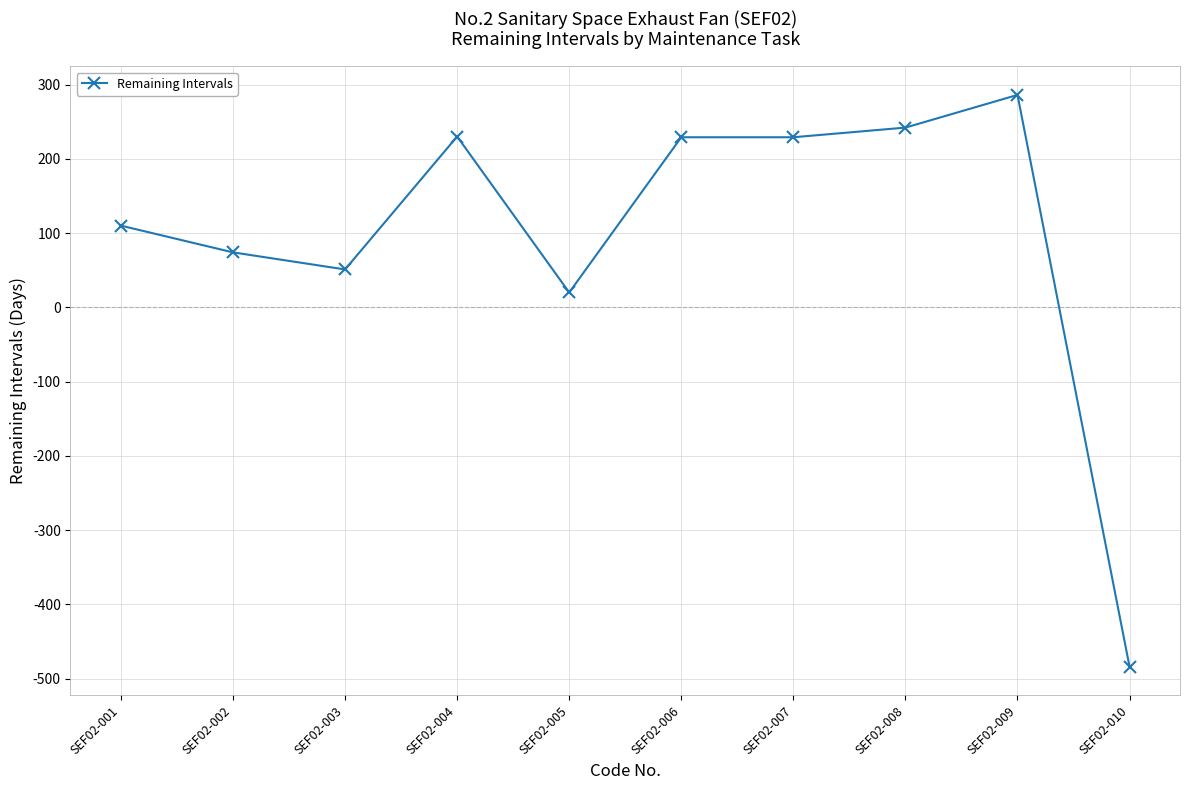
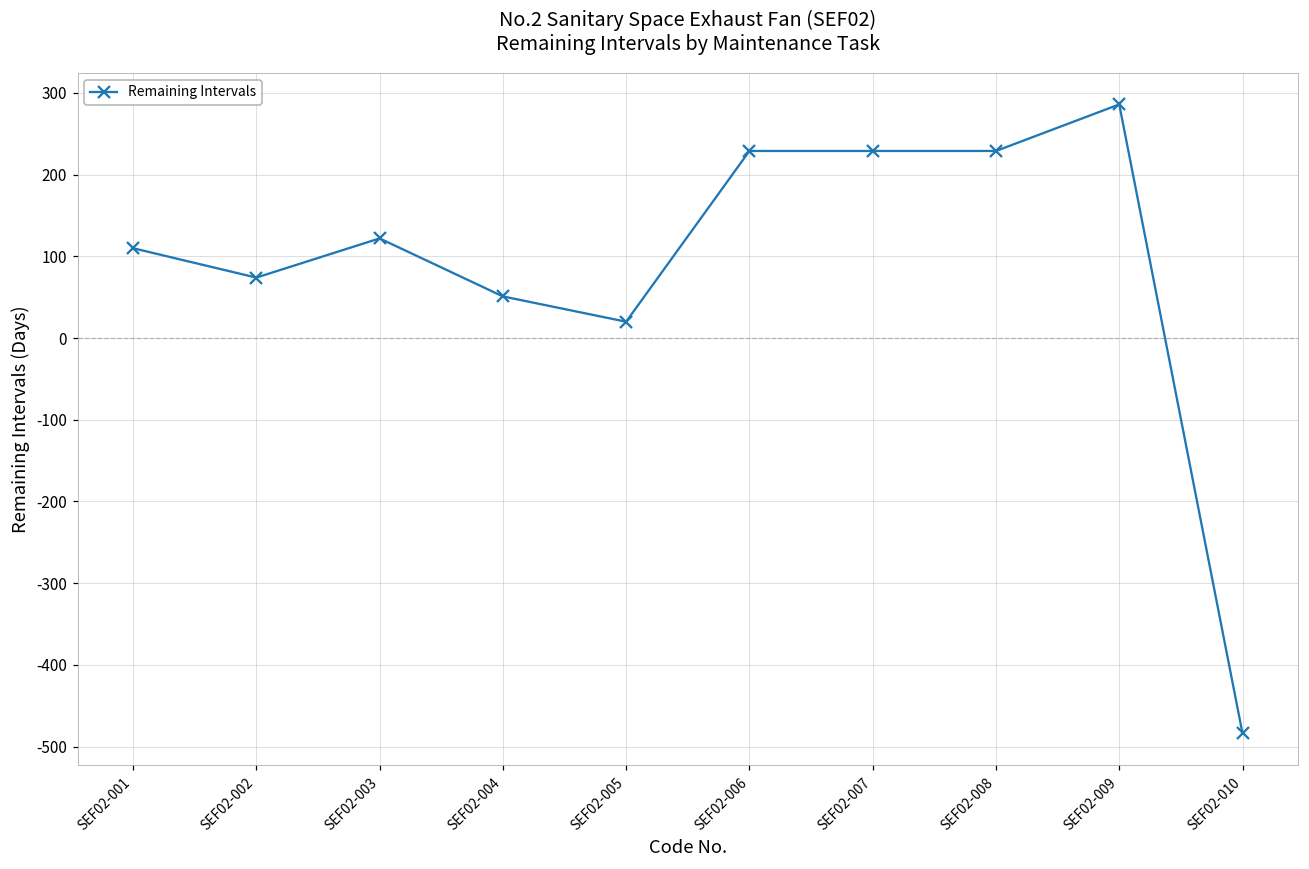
  {
    "SEF02-001": 110,
    "SEF02-002": 70,
-   "SEF02-003": 50,
-   "SEF02-004": 230,
+   "SEF02-003": 120,
+   "SEF02-004": 50,
    "SEF02-005": 20,
    "SEF02-006": 230,
    "SEF02-007": 230,
-   "SEF02-008": 240,
+   "SEF02-008": 230,
    "SEF02-009": 290,
    "SEF02-010": -480
  }
